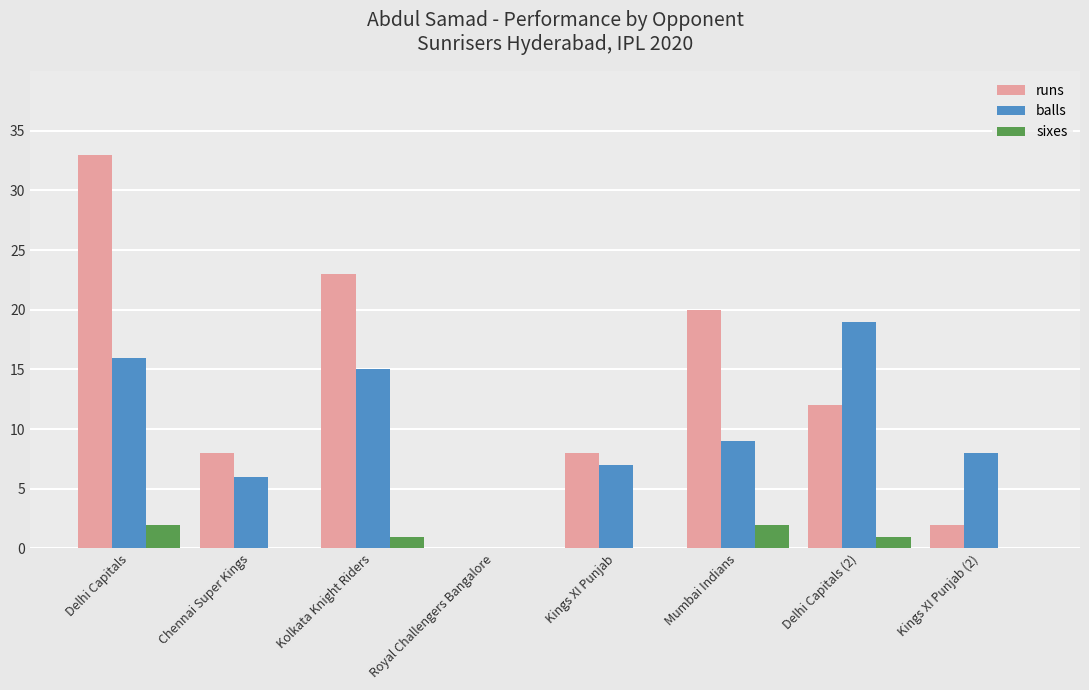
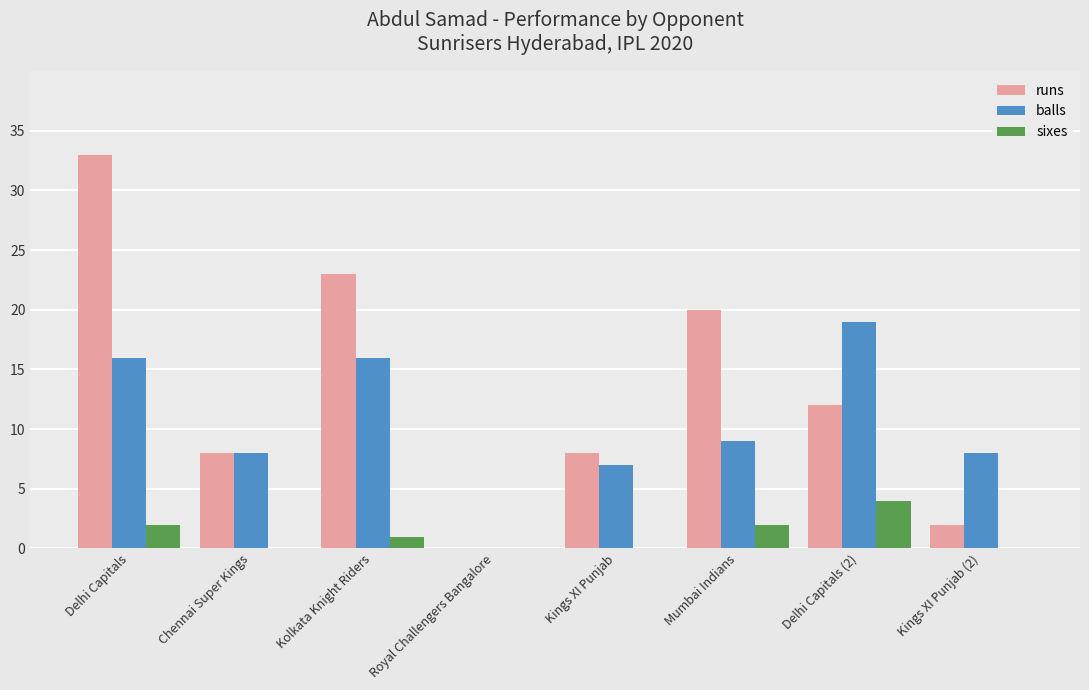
  {
    "runs": {
      "Delhi Capitals": 33,
      "Chennai Super Kings": 8,
      "Kolkata Knight Riders": 23,
      "Royal Challengers Bangalore": 0,
      "Kings XI Punjab": 8,
      "Mumbai Indians": 20,
      "Delhi Capitals (2)": 12,
      "Kings XI Punjab (2)": 2
    },
    "balls": {
      "Delhi Capitals": 16,
-     "Chennai Super Kings": 6,
-     "Kolkata Knight Riders": 15,
+     "Chennai Super Kings": 8,
+     "Kolkata Knight Riders": 16,
      "Royal Challengers Bangalore": 0,
      "Kings XI Punjab": 7,
      "Mumbai Indians": 9,
      "Delhi Capitals (2)": 19,
      "Kings XI Punjab (2)": 8
    },
    "sixes": {
      "Delhi Capitals": 2,
      "Chennai Super Kings": 0,
      "Kolkata Knight Riders": 1,
      "Royal Challengers Bangalore": 0,
      "Kings XI Punjab": 0,
      "Mumbai Indians": 2,
-     "Delhi Capitals (2)": 1,
+     "Delhi Capitals (2)": 4,
      "Kings XI Punjab (2)": 0
    }
  }
